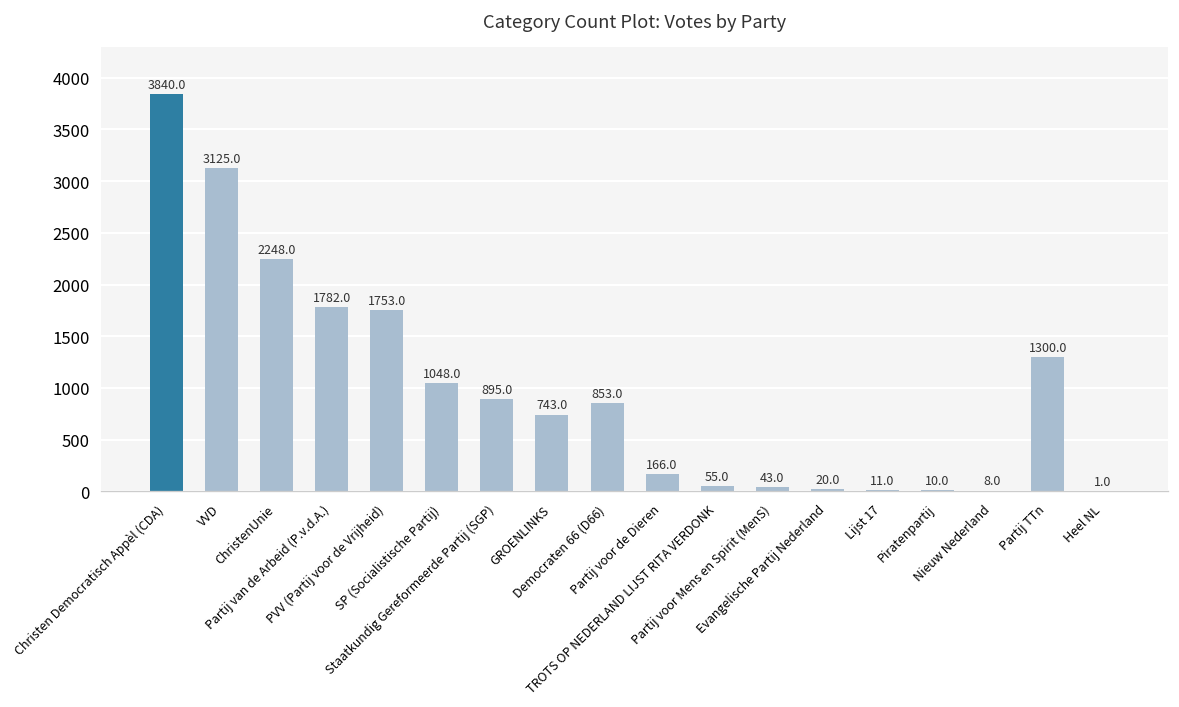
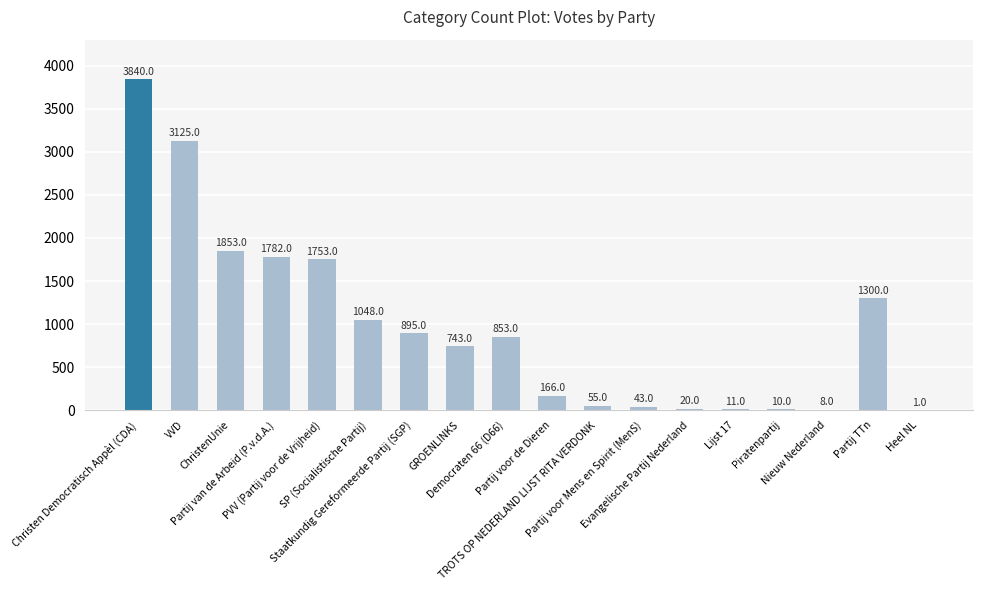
  {
    "Christen Democratisch Appèl (CDA)": 3840.0,
    "VVD": 3125.0,
-   "ChristenUnie": 2248.0,
+   "ChristenUnie": 1853.0,
    "Partij van de Arbeid (P.v.d.A.)": 1782.0,
    "PVV (Partij voor de Vrijheid)": 1753.0,
    "SP (Socialistische Partij)": 1048.0,
    "Staatkundig Gereformeerde Partij (SGP)": 895.0,
    "GROENLINKS": 743.0,
    "Democraten 66 (D66)": 853.0,
    "Partij voor de Dieren": 166.0,
    "TROTS OP NEDERLAND LIJST RITA VERDONK": 55.0,
    "Partij voor Mens en Spirit (MenS)": 43.0,
    "Evangelische Partij Nederland": 20.0,
    "Lijst 17": 11.0,
    "Piratenpartij": 10.0,
    "Nieuw Nederland": 8.0,
    "Partij TTn": 1300.0,
    "Heel NL": 1.0
  }
